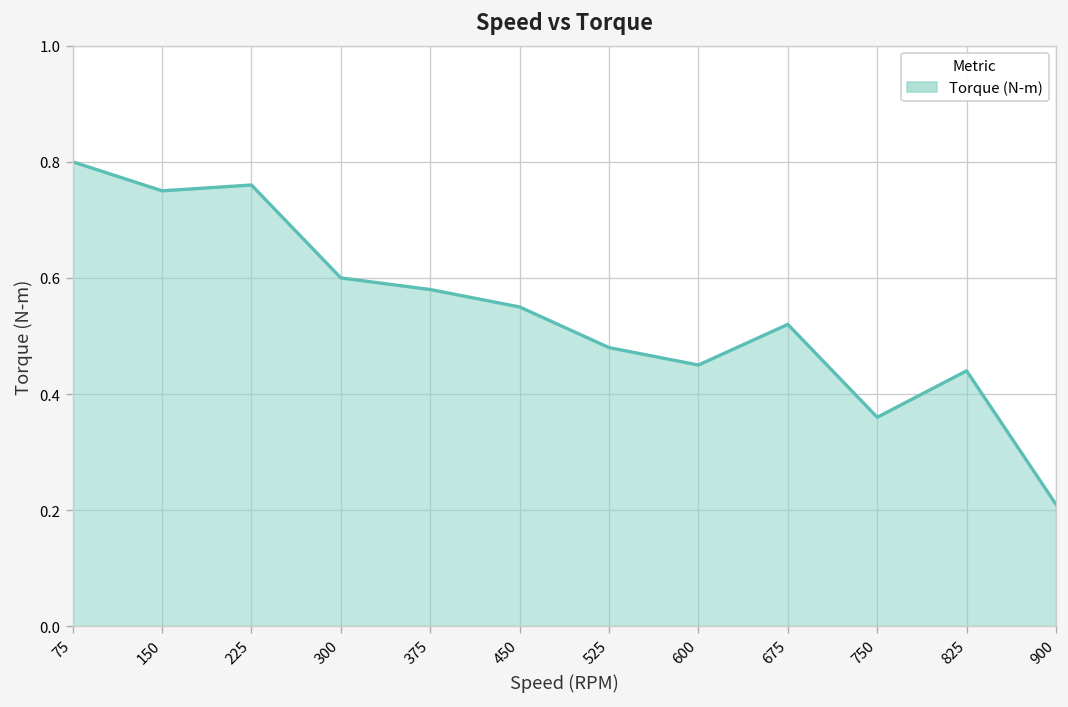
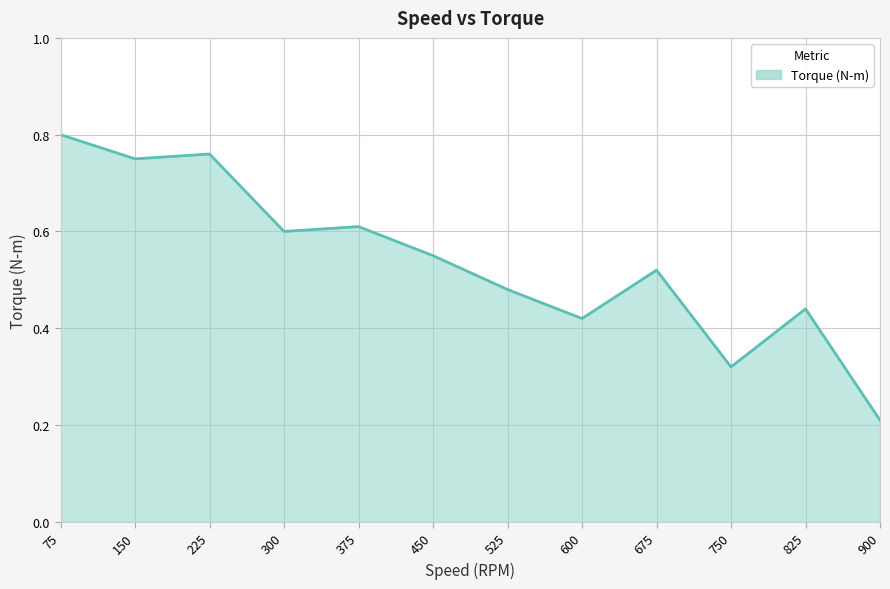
  {
    "75": 0.80,
    "150": 0.75,
    "225": 0.76,
    "300": 0.60,
-   "375": 0.58,
+   "375": 0.61,
    "450": 0.55,
    "525": 0.48,
-   "600": 0.45,
+   "600": 0.42,
    "675": 0.52,
-   "750": 0.36,
+   "750": 0.32,
    "825": 0.44,
    "900": 0.21
  }
